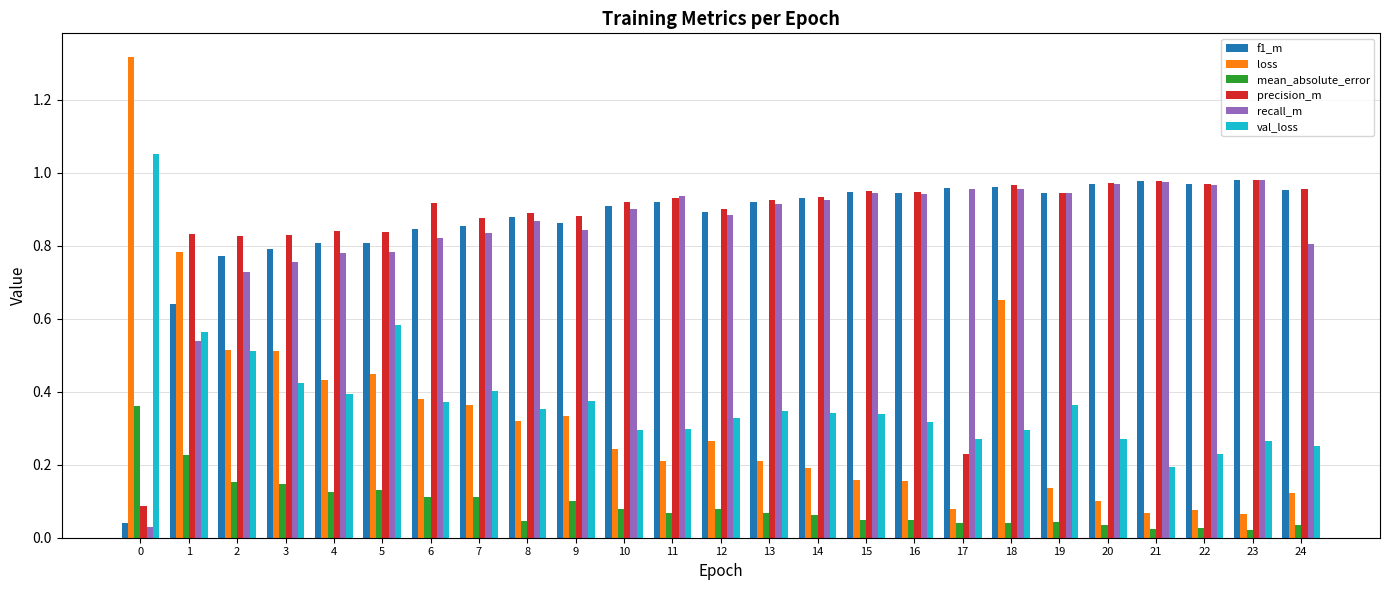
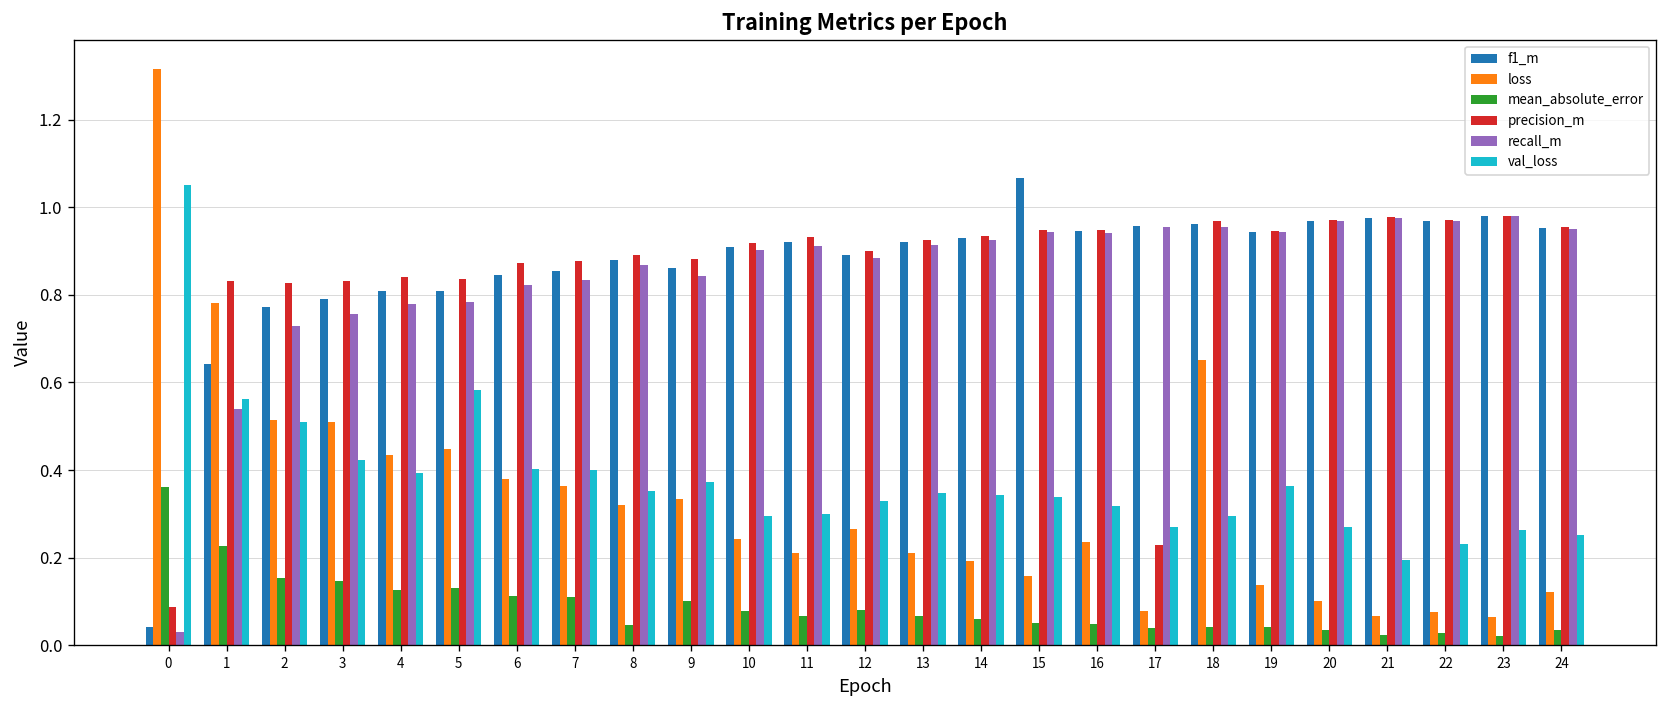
  {
    "f1_m": {
      "0": 0.04,
      "1": 0.64,
      "2": 0.77,
      "3": 0.79,
      "4": 0.81,
      "5": 0.81,
      "6": 0.85,
      "7": 0.85,
      "8": 0.88,
      "9": 0.86,
      "10": 0.91,
      "11": 0.92,
      "12": 0.89,
      "13": 0.92,
      "14": 0.93,
-     "15": 0.95,
+     "15": 1.07,
      "16": 0.94,
      "17": 0.96,
      "18": 0.96,
      "19": 0.94,
      "20": 0.97,
      "21": 0.98,
      "22": 0.97,
      "23": 0.98,
      "24": 0.95
    },
    "loss": {
      "0": 1.32,
      "1": 0.78,
      "2": 0.51,
      "3": 0.51,
      "4": 0.43,
      "5": 0.45,
      "6": 0.38,
      "7": 0.36,
      "8": 0.32,
      "9": 0.33,
      "10": 0.24,
      "11": 0.21,
      "12": 0.27,
      "13": 0.21,
      "14": 0.19,
      "15": 0.16,
-     "16": 0.15,
+     "16": 0.24,
      "17": 0.08,
      "18": 0.65,
      "19": 0.14,
      "20": 0.10,
      "21": 0.07,
      "22": 0.08,
      "23": 0.07,
      "24": 0.12
    },
    "mean_absolute_error": {
      "0": 0.36,
      "1": 0.23,
      "2": 0.15,
      "3": 0.15,
      "4": 0.13,
      "5": 0.13,
      "6": 0.11,
      "7": 0.11,
      "8": 0.05,
      "9": 0.10,
      "10": 0.08,
      "11": 0.07,
      "12": 0.08,
      "13": 0.07,
      "14": 0.06,
      "15": 0.05,
      "16": 0.05,
      "17": 0.04,
      "18": 0.04,
      "19": 0.04,
      "20": 0.03,
      "21": 0.02,
      "22": 0.03,
      "23": 0.02,
      "24": 0.03
    },
    "precision_m": {
      "0": 0.09,
      "1": 0.83,
      "2": 0.83,
      "3": 0.83,
      "4": 0.84,
      "5": 0.84,
-     "6": 0.92,
+     "6": 0.87,
      "7": 0.88,
      "8": 0.89,
      "9": 0.88,
      "10": 0.92,
      "11": 0.93,
      "12": 0.90,
      "13": 0.93,
      "14": 0.93,
      "15": 0.95,
      "16": 0.95,
      "17": 0.23,
      "18": 0.97,
      "19": 0.95,
      "20": 0.97,
      "21": 0.98,
      "22": 0.97,
      "23": 0.98,
      "24": 0.96
    },
    "recall_m": {
      "0": 0.03,
      "1": 0.54,
      "2": 0.73,
      "3": 0.76,
      "4": 0.78,
      "5": 0.78,
      "6": 0.82,
      "7": 0.83,
      "8": 0.87,
      "9": 0.84,
      "10": 0.90,
-     "11": 0.94,
+     "11": 0.91,
      "12": 0.88,
      "13": 0.91,
      "14": 0.93,
      "15": 0.94,
      "16": 0.94,
      "17": 0.96,
      "18": 0.95,
      "19": 0.94,
      "20": 0.97,
      "21": 0.98,
      "22": 0.97,
      "23": 0.98,
-     "24": 0.80
+     "24": 0.95
    },
    "val_loss": {
      "0": 1.05,
      "1": 0.56,
      "2": 0.51,
      "3": 0.42,
      "4": 0.39,
      "5": 0.58,
-     "6": 0.37,
+     "6": 0.40,
      "7": 0.40,
      "8": 0.35,
      "9": 0.37,
      "10": 0.30,
      "11": 0.30,
      "12": 0.33,
      "13": 0.35,
      "14": 0.34,
      "15": 0.34,
      "16": 0.32,
      "17": 0.27,
      "18": 0.29,
      "19": 0.36,
      "20": 0.27,
      "21": 0.19,
      "22": 0.23,
      "23": 0.26,
      "24": 0.25
    }
  }
